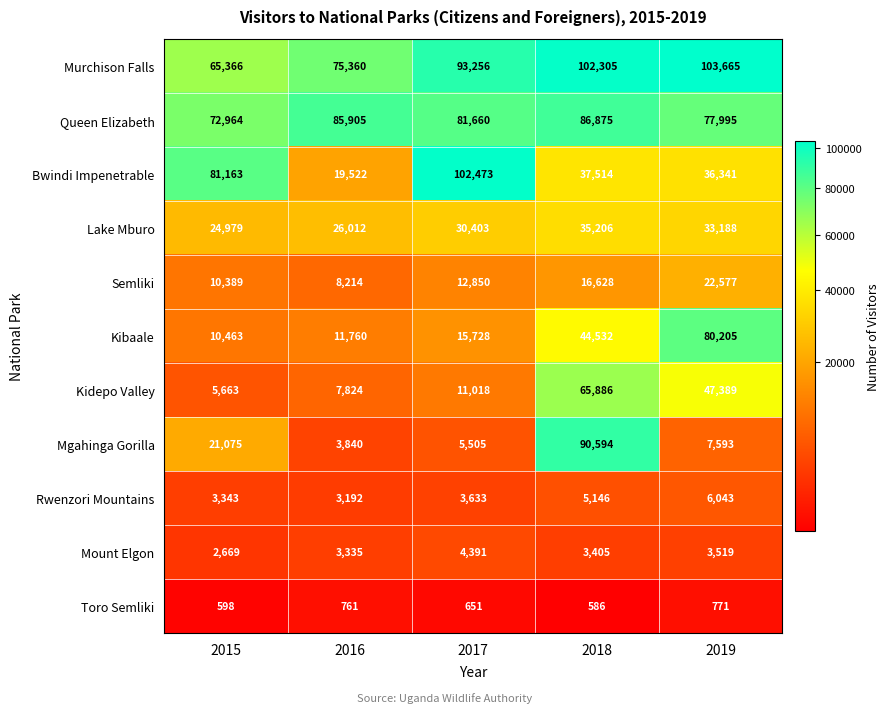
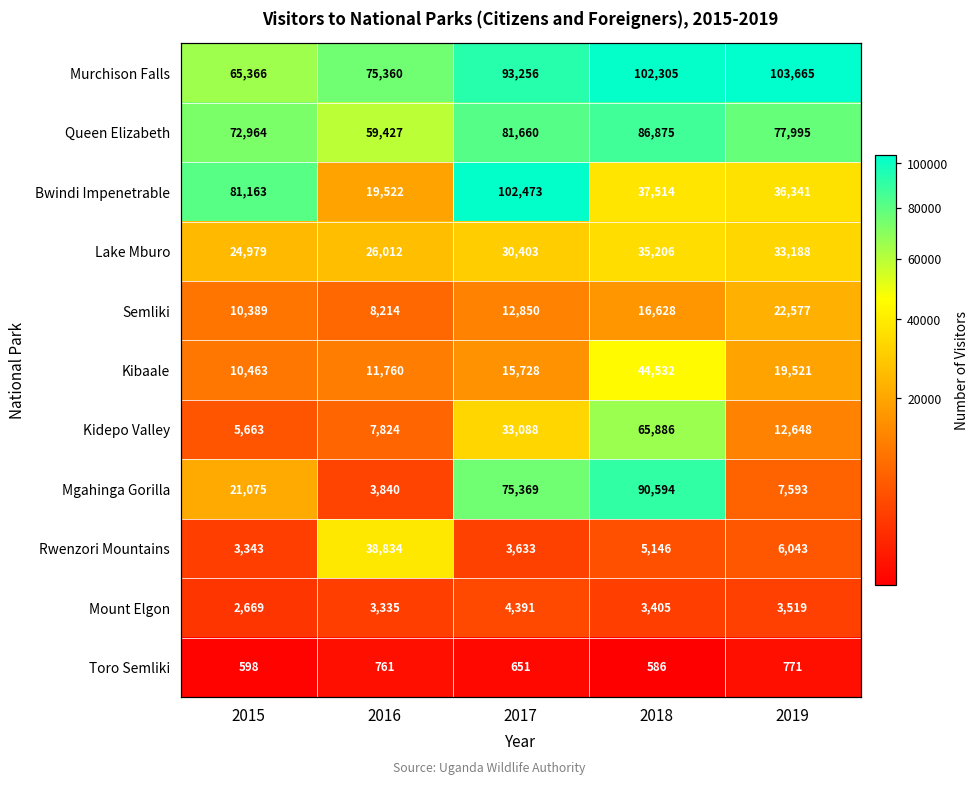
  {
    "Murchison Falls": {
      "2015": "65,366",
      "2016": "75,360",
      "2017": "93,256",
      "2018": "102,305",
      "2019": "103,665"
    },
    "Queen Elizabeth": {
      "2015": "72,964",
-     "2016": "85,905",
+     "2016": "59,427",
      "2017": "81,660",
      "2018": "86,875",
      "2019": "77,995"
    },
    "Bwindi Impenetrable": {
      "2015": "81,163",
      "2016": "19,522",
      "2017": "102,473",
      "2018": "37,514",
      "2019": "36,341"
    },
    "Lake Mburo": {
      "2015": "24,979",
      "2016": "26,012",
      "2017": "30,403",
      "2018": "35,206",
      "2019": "33,188"
    },
    "Semliki": {
      "2015": "10,389",
      "2016": "8,214",
      "2017": "12,850",
      "2018": "16,628",
      "2019": "22,577"
    },
    "Kibaale": {
      "2015": "10,463",
      "2016": "11,760",
      "2017": "15,728",
      "2018": "44,532",
-     "2019": "80,205"
+     "2019": "19,521"
    },
    "Kidepo Valley": {
      "2015": "5,663",
      "2016": "7,824",
-     "2017": "11,018",
+     "2017": "33,088",
      "2018": "65,886",
-     "2019": "47,389"
+     "2019": "12,648"
    },
    "Mgahinga Gorilla": {
      "2015": "21,075",
      "2016": "3,840",
-     "2017": "5,505",
+     "2017": "75,369",
      "2018": "90,594",
      "2019": "7,593"
    },
    "Rwenzori Mountains": {
      "2015": "3,343",
-     "2016": "3,192",
+     "2016": "38,834",
      "2017": "3,633",
      "2018": "5,146",
      "2019": "6,043"
    },
    "Mount Elgon": {
      "2015": "2,669",
      "2016": "3,335",
      "2017": "4,391",
      "2018": "3,405",
      "2019": "3,519"
    },
    "Toro Semliki": {
      "2015": "598",
      "2016": "761",
      "2017": "651",
      "2018": "586",
      "2019": "771"
    }
  }
